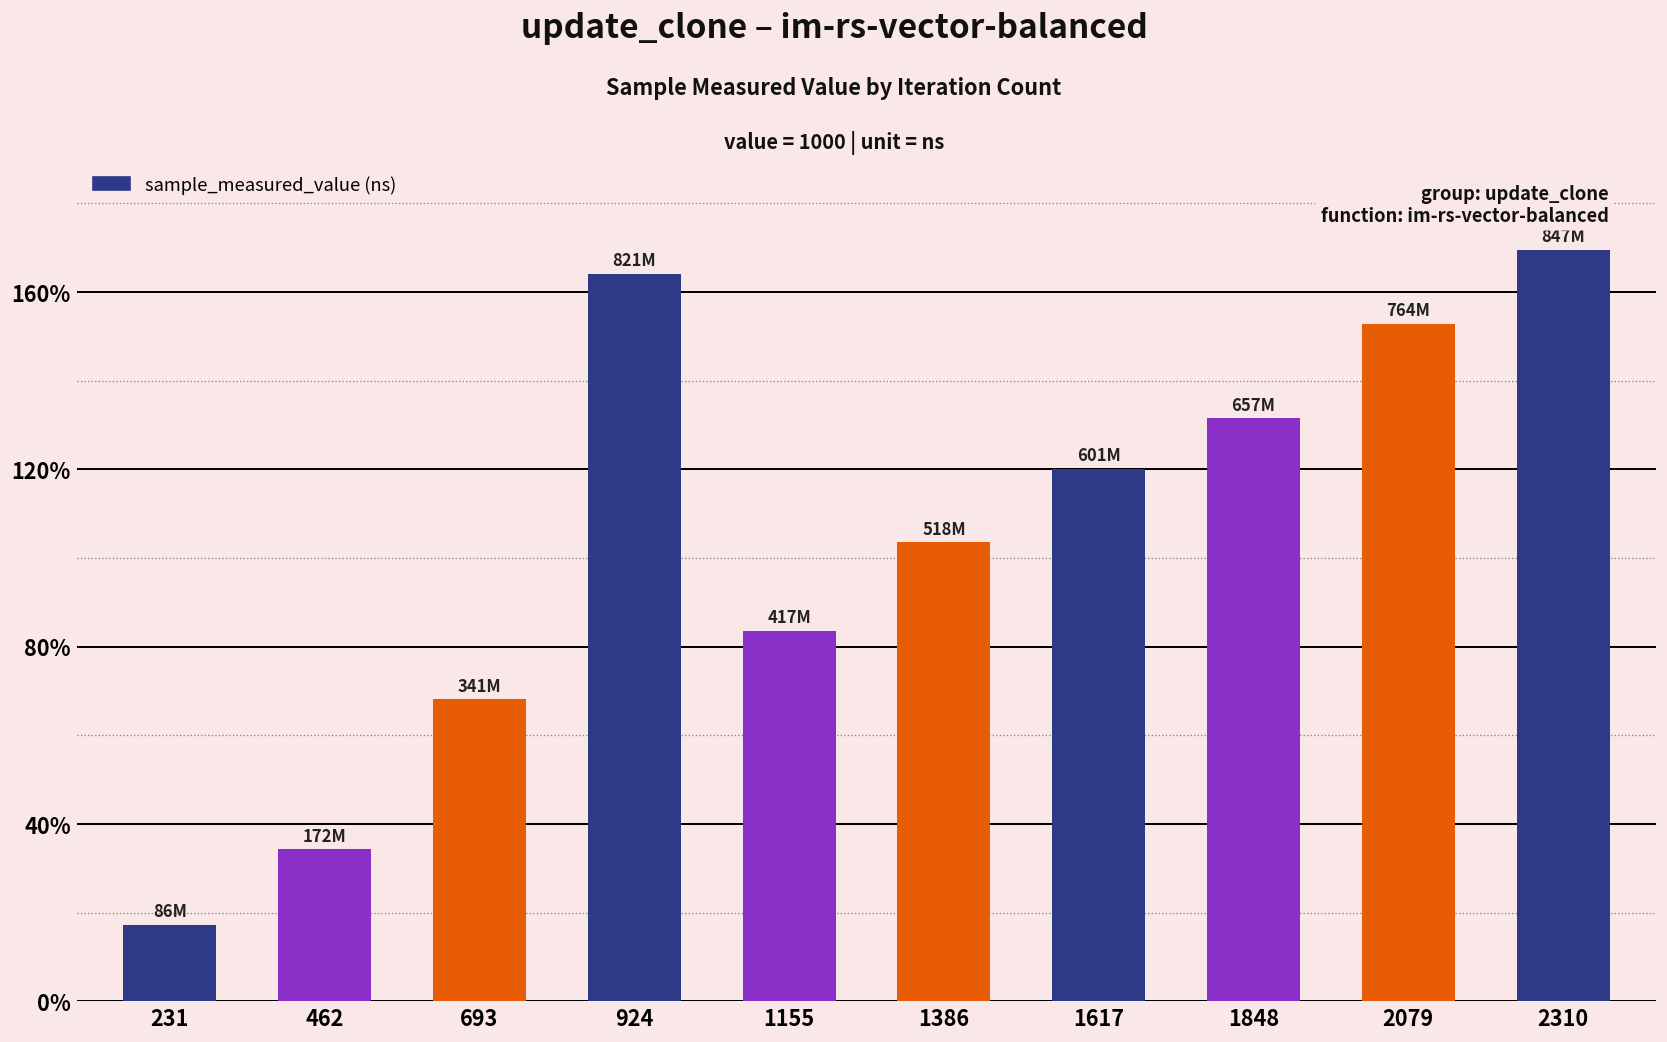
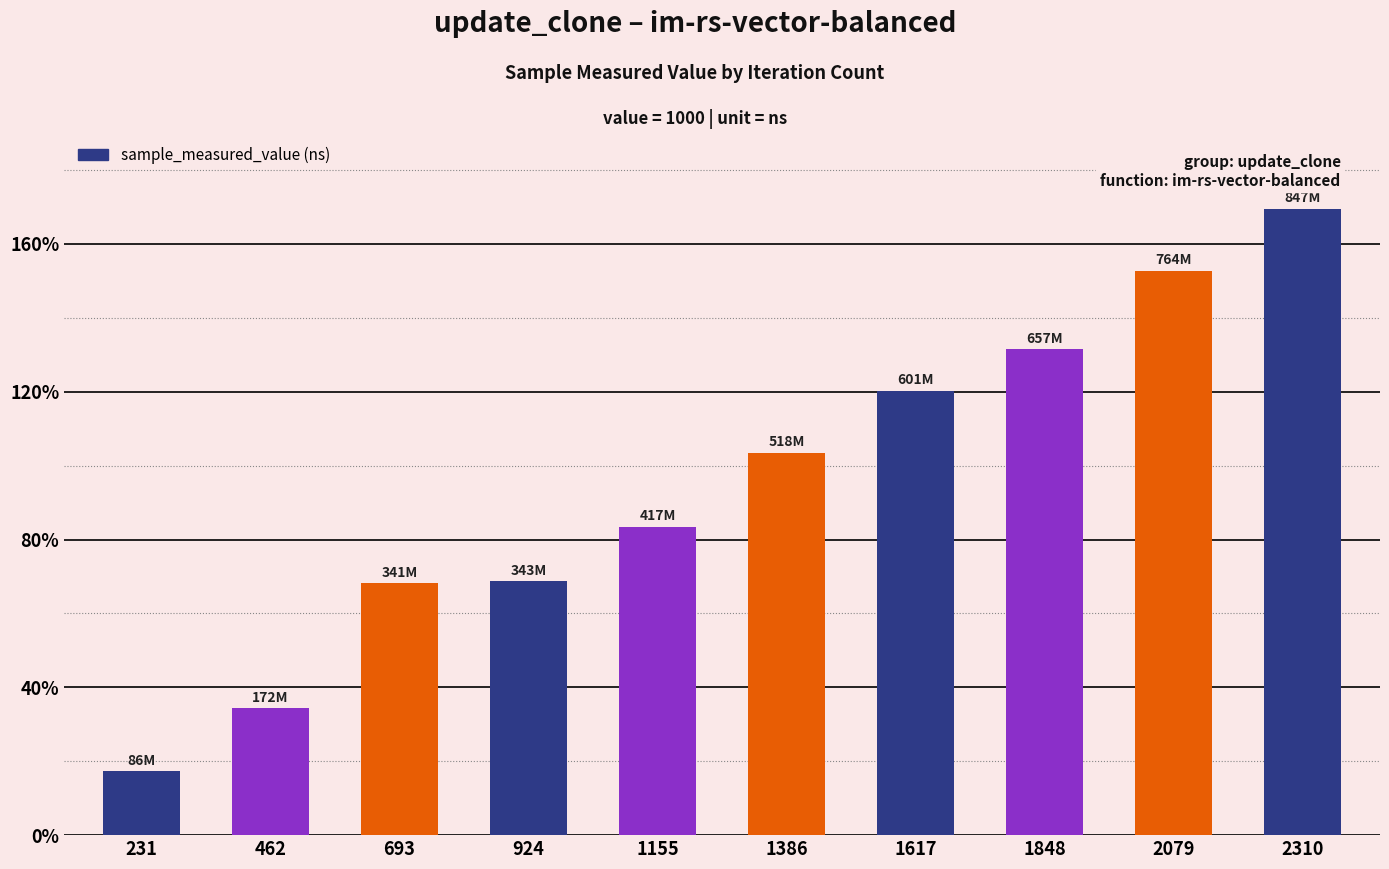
  {
    "231": "86M",
    "462": "172M",
    "693": "341M",
-   "924": "821M",
+   "924": "343M",
    "1155": "417M",
    "1386": "518M",
    "1617": "601M",
    "1848": "657M",
    "2079": "764M"
  }
